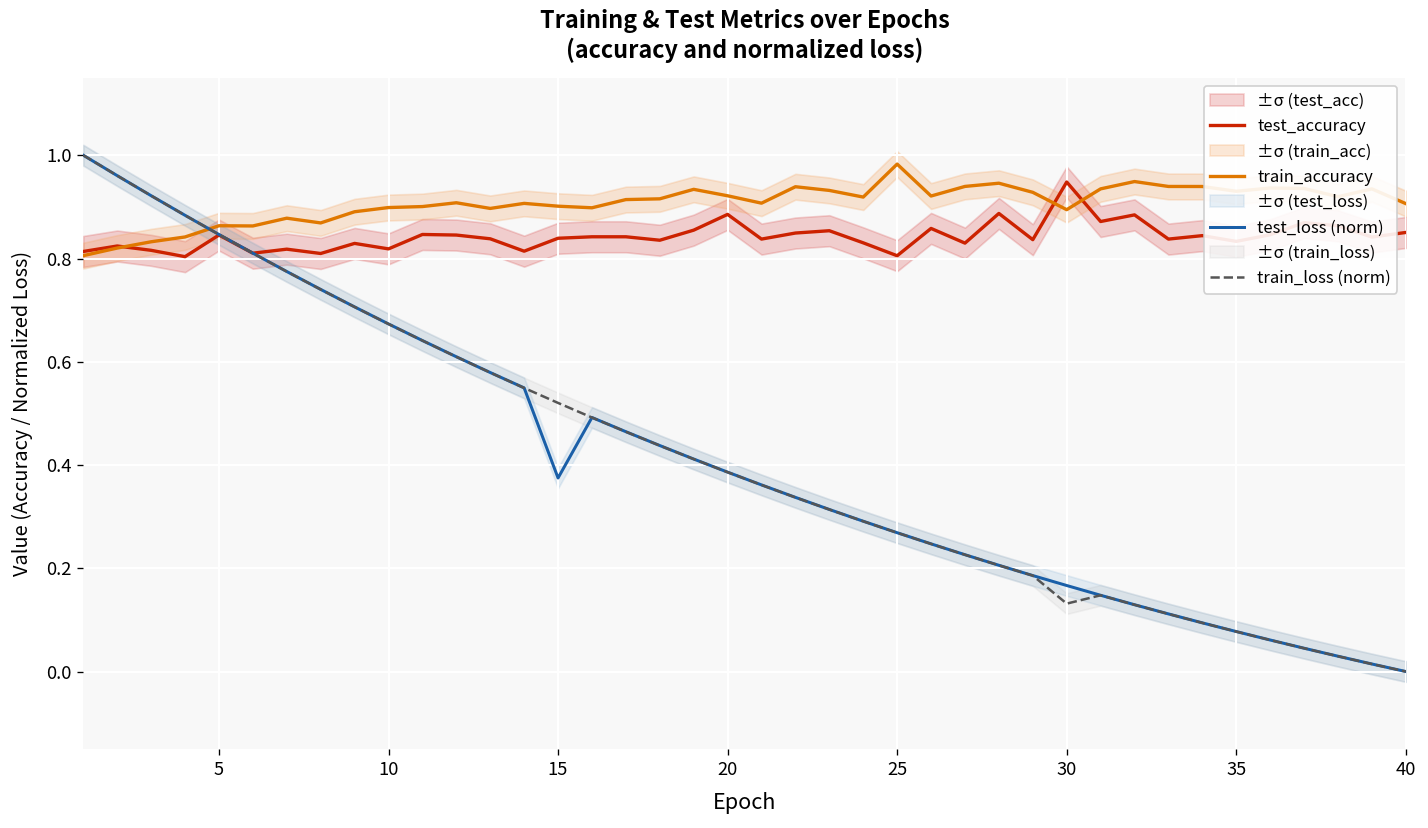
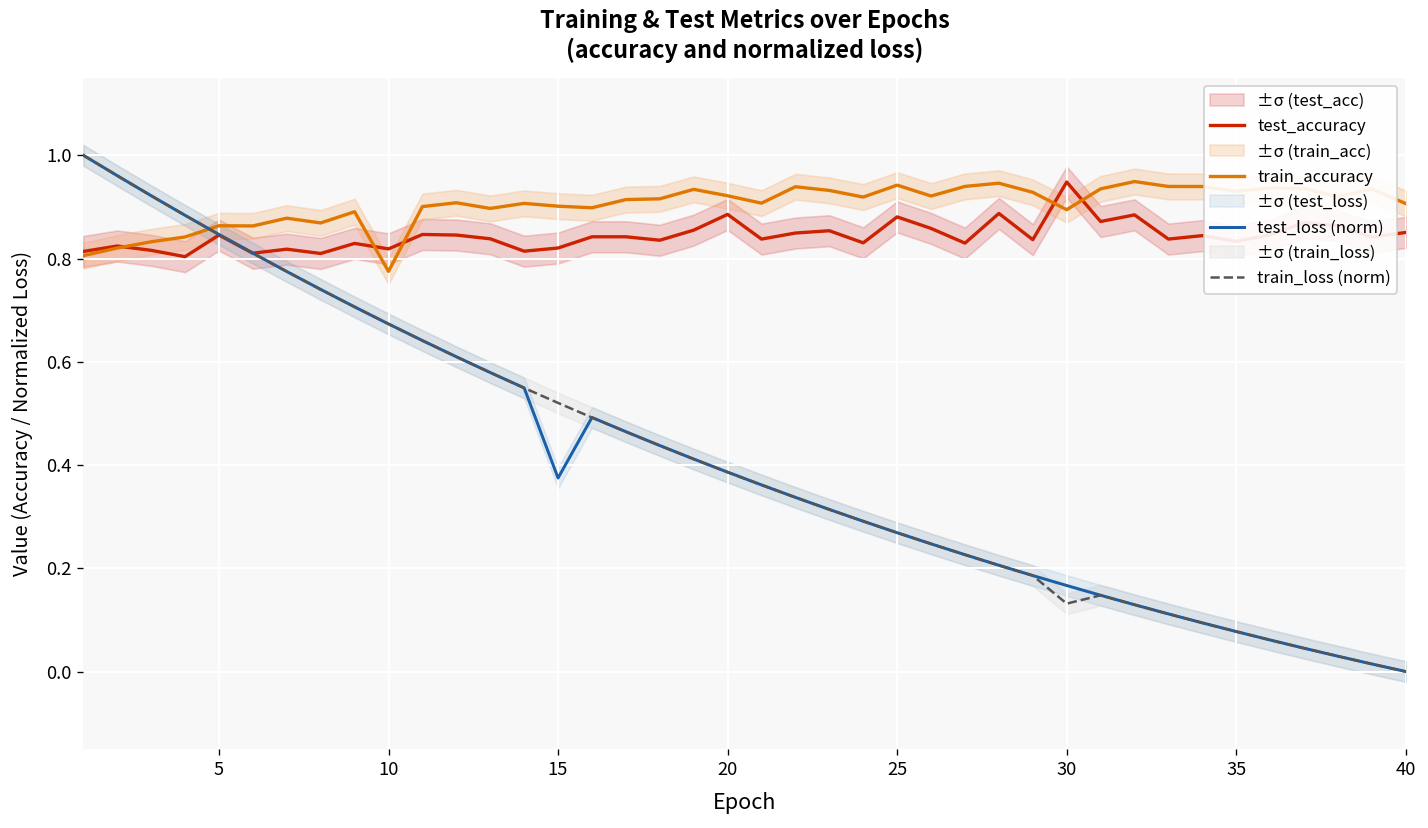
  {
    "test_accuracy": {
      "10": 0.82,
-     "15": 0.84,
+     "15": 0.82,
      "20": 0.89,
-     "25": 0.81,
+     "25": 0.88,
      "30": 0.95,
      "40": 0.85
    },
    "train_accuracy": {
-     "10": 0.90,
+     "10": 0.78,
      "15": 0.90,
-     "25": 0.98,
+     "25": 0.94,
      "30": 0.89,
      "40": 0.91
    },
    "test_loss (norm)": {
      "15": 0.37,
      "30": 0.17
    },
    "train_loss (norm)": {
      "15": 0.52,
      "30": 0.13
    }
  }
